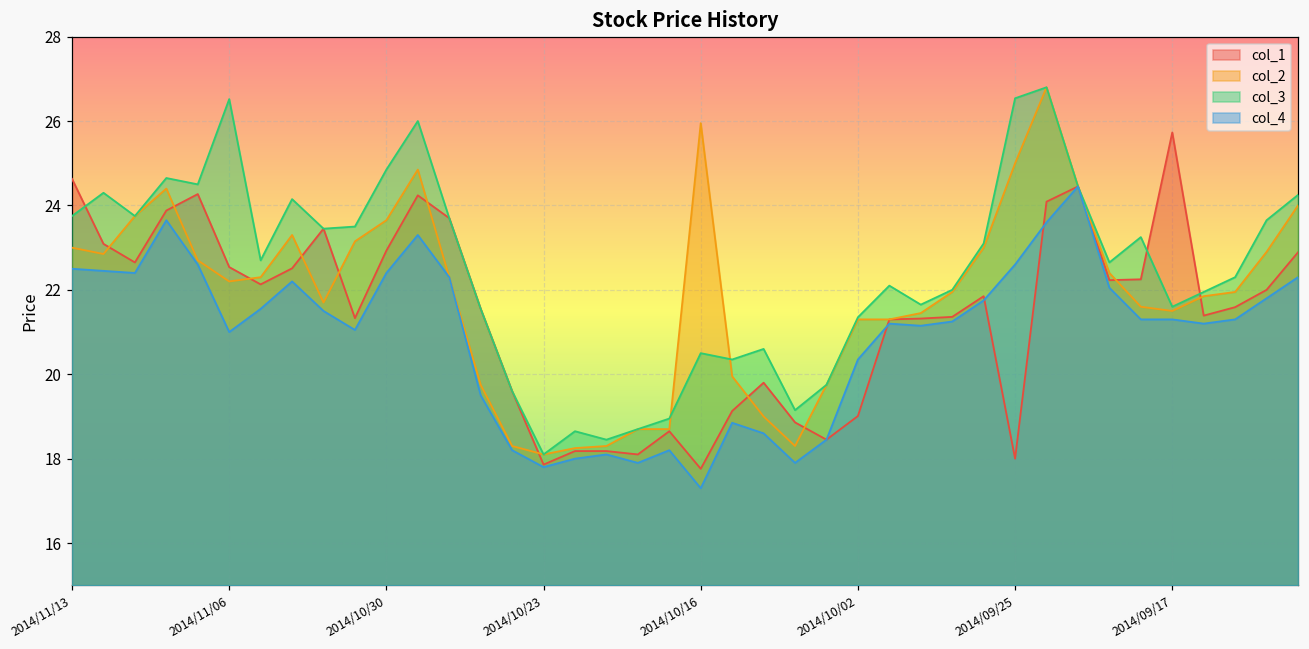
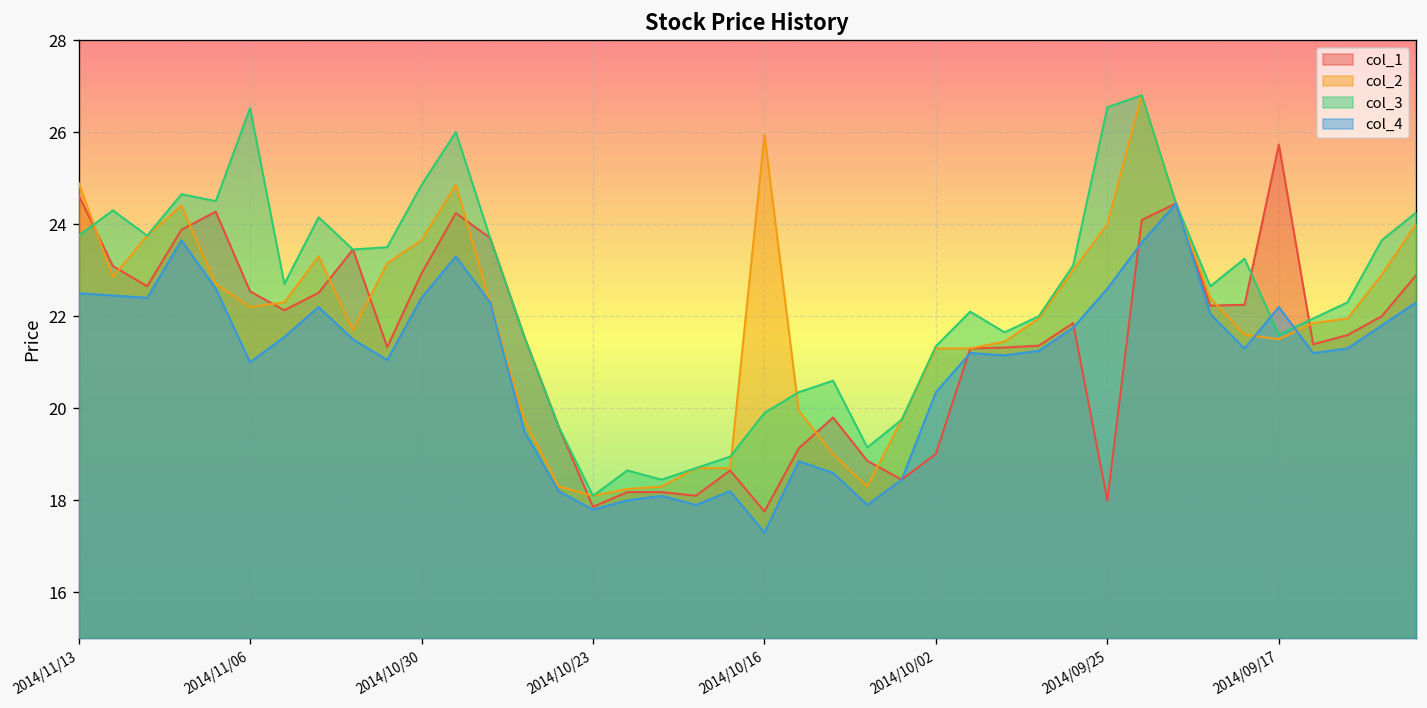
  {
    "col_1": {
      "2014/11/13": 24.6,
      "2014/11/06": 22.5,
      "2014/10/30": 22.9,
      "2014/10/16": 17.8,
      "2014/10/02": 19.0,
      "2014/09/25": 18.0,
      "2014/09/17": 25.7
    },
    "col_2": {
-     "2014/11/13": 23.0,
+     "2014/11/13": 24.9,
      "2014/11/06": 22.2,
      "2014/10/30": 23.7,
      "2014/10/16": 26.0,
-     "2014/09/25": 25,
+     "2014/09/25": 24,
      "2014/09/17": 21.5
    },
    "col_3": {
      "2014/11/13": 23.8,
      "2014/11/06": 26.5,
      "2014/10/30": 24.9,
-     "2014/10/16": 20.5,
+     "2014/10/16": 19.9,
      "2014/09/25": 26.5,
      "2014/09/17": 21.6
    },
    "col_4": {
      "2014/11/13": 22.5,
      "2014/11/06": 21.0,
      "2014/10/30": 22.4,
      "2014/10/16": 17.3,
      "2014/10/02": 20.4,
      "2014/09/25": 22.6,
-     "2014/09/17": 21.3
+     "2014/09/17": 22.2
    }
  }
